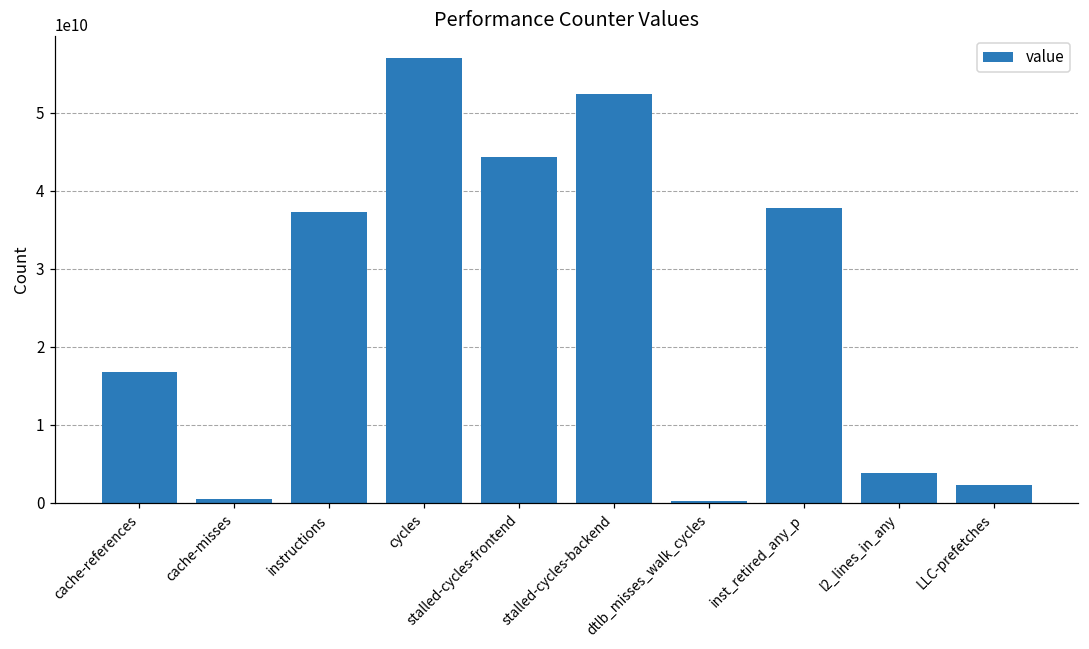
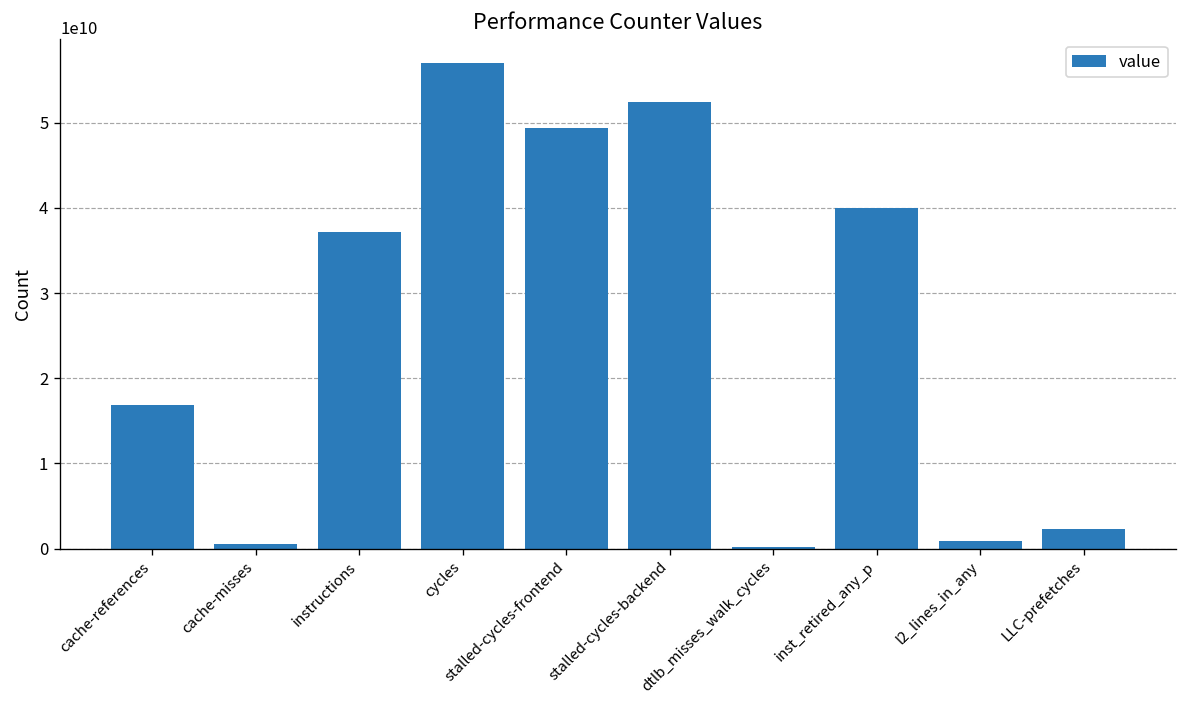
  {
    "cache-references": 17000000000,
    "cache-misses": 0,
    "instructions": 37000000000,
    "cycles": 57000000000,
-   "stalled-cycles-frontend": 44000000000,
+   "stalled-cycles-frontend": 49000000000,
    "stalled-cycles-backend": 52000000000,
-   "inst_retired_any_p": 38000000000,
-   "l2_lines_in_any": 4000000000,
+   "inst_retired_any_p": 40000000000,
+   "l2_lines_in_any": 1000000000,
    "LLC-prefetches": 2000000000
  }
